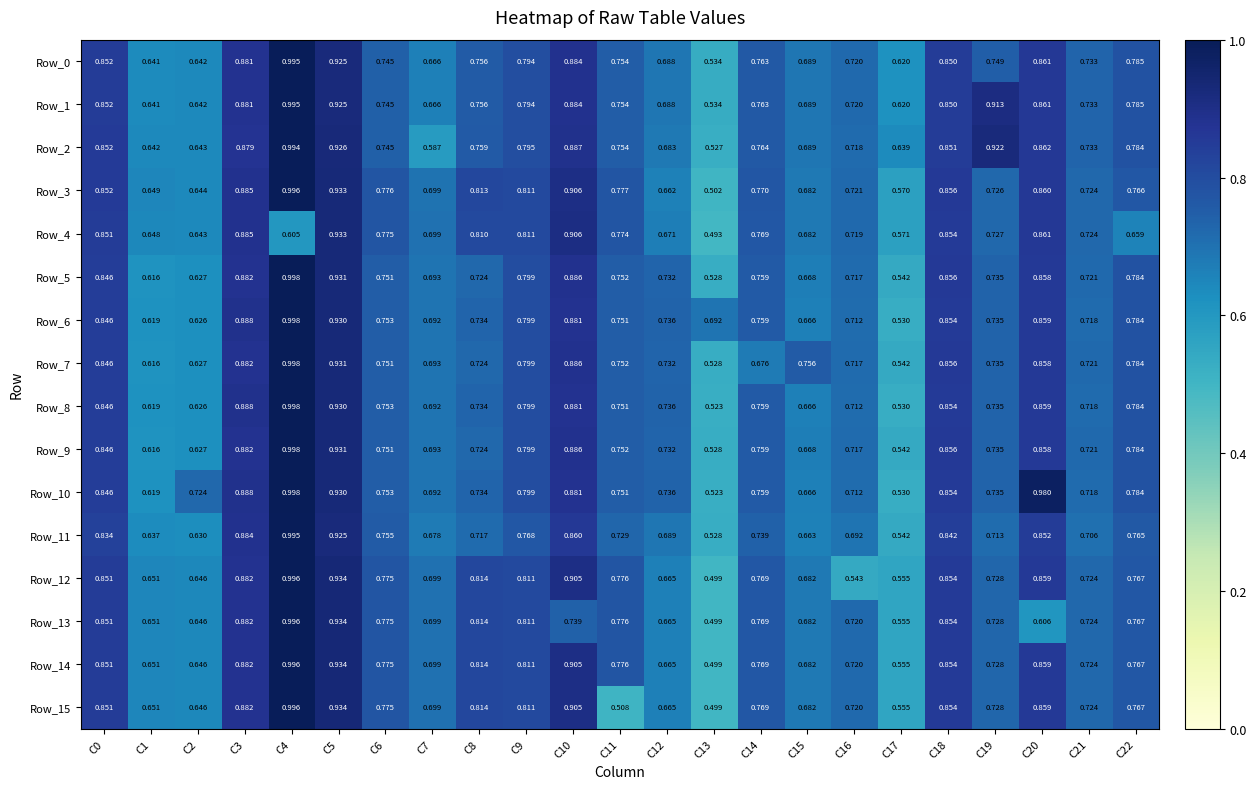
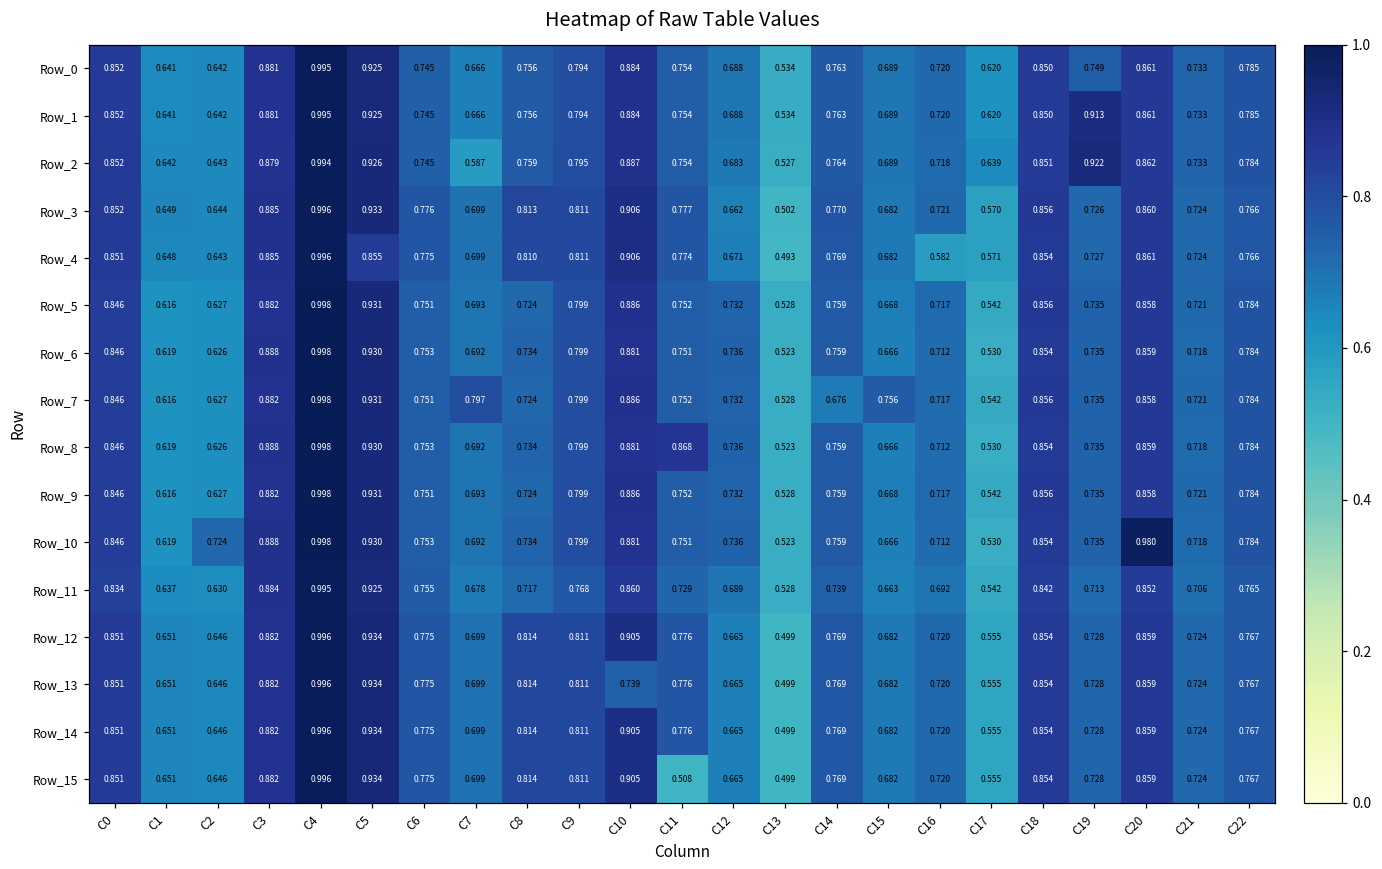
  {
    "Row_4": {
      "C0": 0.851,
      "C1": 0.648,
      "C2": 0.643,
      "C3": 0.885,
-     "C4": 0.605,
-     "C5": 0.933,
+     "C4": 0.996,
+     "C5": 0.855,
      "C6": 0.775,
      "C7": 0.699,
      "C8": 0.810,
      "C9": 0.811,
      "C10": 0.906,
      "C11": 0.774,
      "C12": 0.671,
      "C13": 0.493,
      "C14": 0.769,
      "C15": 0.682,
-     "C16": 0.719,
+     "C16": 0.582,
      "C17": 0.571,
      "C18": 0.854,
      "C19": 0.727,
      "C20": 0.861,
      "C21": 0.724,
-     "C22": 0.659
+     "C22": 0.766
    },
    "Row_6": {
      "C0": 0.846,
      "C1": 0.619,
      "C2": 0.626,
      "C3": 0.888,
      "C4": 0.998,
      "C5": 0.930,
      "C6": 0.753,
      "C7": 0.692,
      "C8": 0.734,
      "C9": 0.799,
      "C10": 0.881,
      "C11": 0.751,
      "C12": 0.736,
-     "C13": 0.692,
+     "C13": 0.523,
      "C14": 0.759,
      "C15": 0.666,
      "C16": 0.712,
      "C17": 0.530,
      "C18": 0.854,
      "C19": 0.735,
      "C20": 0.859,
      "C21": 0.718,
      "C22": 0.784
    },
    "Row_7": {
      "C0": 0.846,
      "C1": 0.616,
      "C2": 0.627,
      "C3": 0.882,
      "C4": 0.998,
      "C5": 0.931,
      "C6": 0.751,
-     "C7": 0.693,
+     "C7": 0.797,
      "C8": 0.724,
      "C9": 0.799,
      "C10": 0.886,
      "C11": 0.752,
      "C12": 0.732,
      "C13": 0.528,
      "C14": 0.676,
      "C15": 0.756,
      "C16": 0.717,
      "C17": 0.542,
      "C18": 0.856,
      "C19": 0.735,
      "C20": 0.858,
      "C21": 0.721,
      "C22": 0.784
    },
    "Row_8": {
      "C0": 0.846,
      "C1": 0.619,
      "C2": 0.626,
      "C3": 0.888,
      "C4": 0.998,
      "C5": 0.930,
      "C6": 0.753,
      "C7": 0.692,
      "C8": 0.734,
      "C9": 0.799,
      "C10": 0.881,
-     "C11": 0.751,
+     "C11": 0.868,
      "C12": 0.736,
      "C13": 0.523,
      "C14": 0.759,
      "C15": 0.666,
      "C16": 0.712,
      "C17": 0.530,
      "C18": 0.854,
      "C19": 0.735,
      "C20": 0.859,
      "C21": 0.718,
      "C22": 0.784
    },
    "Row_12": {
      "C0": 0.851,
      "C1": 0.651,
      "C2": 0.646,
      "C3": 0.882,
      "C4": 0.996,
      "C5": 0.934,
      "C6": 0.775,
      "C7": 0.699,
      "C8": 0.814,
      "C9": 0.811,
      "C10": 0.905,
      "C11": 0.776,
      "C12": 0.665,
      "C13": 0.499,
      "C14": 0.769,
      "C15": 0.682,
-     "C16": 0.543,
+     "C16": 0.720,
      "C17": 0.555,
      "C18": 0.854,
      "C19": 0.728,
      "C20": 0.859,
      "C21": 0.724,
      "C22": 0.767
    },
    "Row_13": {
      "C0": 0.851,
      "C1": 0.651,
      "C2": 0.646,
      "C3": 0.882,
      "C4": 0.996,
      "C5": 0.934,
      "C6": 0.775,
      "C7": 0.699,
      "C8": 0.814,
      "C9": 0.811,
      "C10": 0.739,
      "C11": 0.776,
      "C12": 0.665,
      "C13": 0.499,
      "C14": 0.769,
      "C15": 0.682,
      "C16": 0.720,
      "C17": 0.555,
      "C18": 0.854,
      "C19": 0.728,
-     "C20": 0.606,
+     "C20": 0.859,
      "C21": 0.724,
      "C22": 0.767
    }
  }
